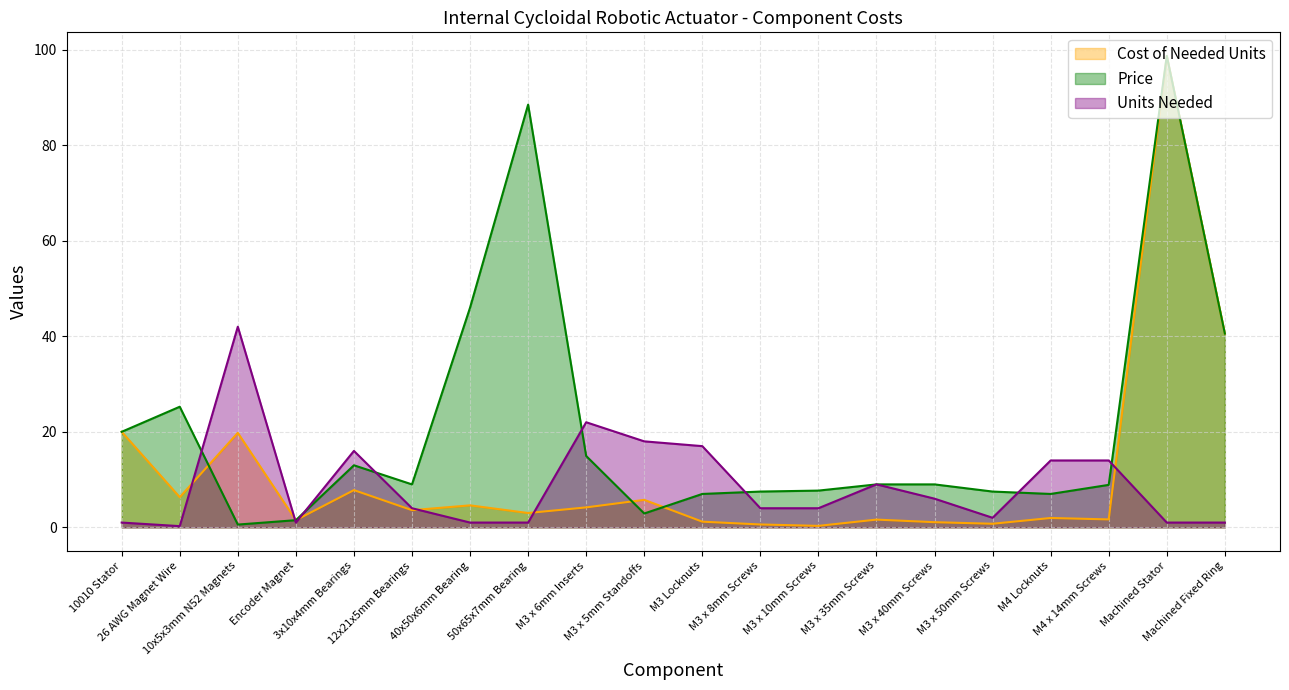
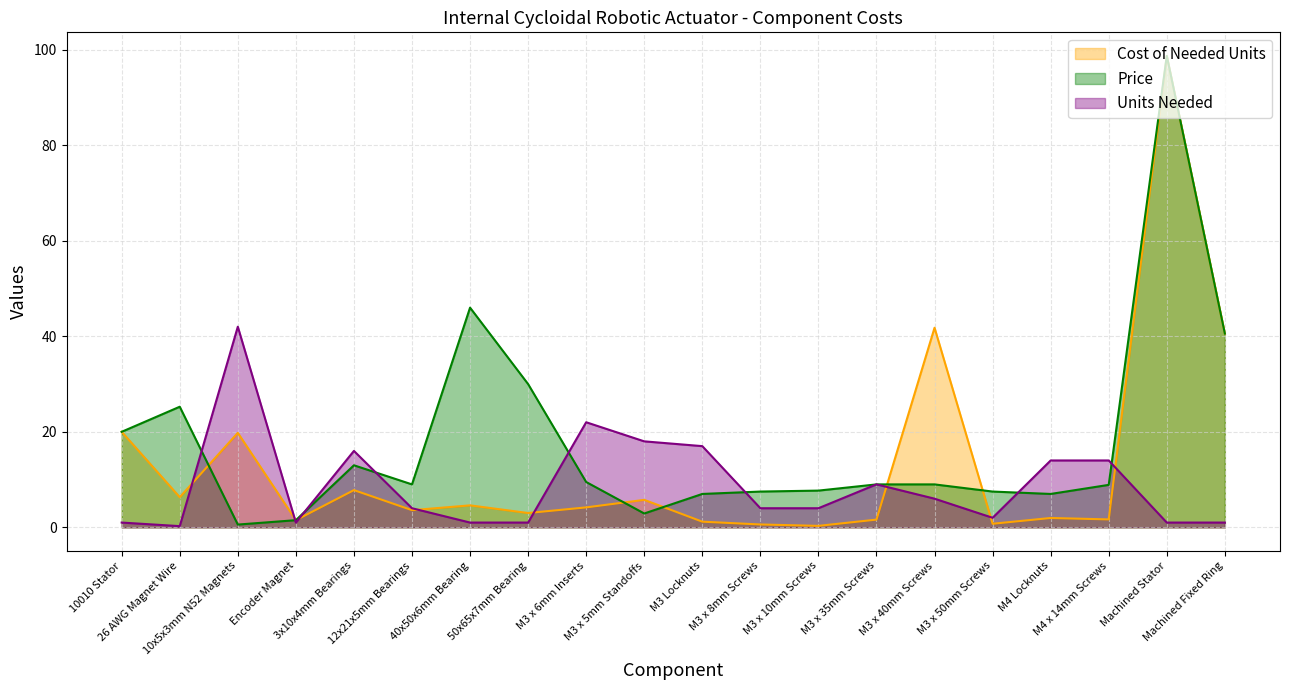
  {
    "Cost of Needed Units": {
      "26 AWG Magnet Wire": 6,
      "10x5x3mm N52 Magnets": 20,
      "3x10x4mm Bearings": 8,
      "40x50x6mm Bearing": 5,
      "50x65x7mm Bearing": 3,
      "M3 x 6mm Inserts": 4,
      "M3 x 5mm Standoffs": 6,
      "M3 Locknuts": 1,
      "M3 x 8mm Screws": 1,
      "M3 x 10mm Screws": 0,
      "M3 x 35mm Screws": 2,
-     "M3 x 40mm Screws": 1,
+     "M3 x 40mm Screws": 42,
      "M3 x 50mm Screws": 1,
      "M4 Locknuts": 2,
      "M4 x 14mm Screws": 2
    },
    "Price": {
      "26 AWG Magnet Wire": 25,
      "10x5x3mm N52 Magnets": 1,
      "3x10x4mm Bearings": 13,
      "12x21x5mm Bearings": 9,
      "40x50x6mm Bearing": 46,
-     "50x65x7mm Bearing": 88,
-     "M3 x 6mm Inserts": 15,
+     "50x65x7mm Bearing": 30,
+     "M3 x 6mm Inserts": 9,
      "M3 x 5mm Standoffs": 3,
      "M3 Locknuts": 7,
      "M3 x 8mm Screws": 7,
      "M3 x 10mm Screws": 8,
      "M3 x 40mm Screws": 9,
      "M3 x 50mm Screws": 7,
      "M4 Locknuts": 7,
      "M4 x 14mm Screws": 9
    },
    "Units Needed": {
      "10010 Stator": 1,
      "26 AWG Magnet Wire": 0,
      "10x5x3mm N52 Magnets": 42,
      "3x10x4mm Bearings": 16,
      "40x50x6mm Bearing": 1,
      "50x65x7mm Bearing": 1,
      "M3 x 6mm Inserts": 22,
      "M3 x 5mm Standoffs": 18,
      "M3 Locknuts": 17,
      "M3 x 8mm Screws": 4,
      "M3 x 10mm Screws": 4,
      "M3 x 40mm Screws": 6,
      "M3 x 50mm Screws": 2,
      "M4 Locknuts": 14,
      "M4 x 14mm Screws": 14,
      "Machined Stator": 1,
      "Machined Fixed Ring": 1
    }
  }
